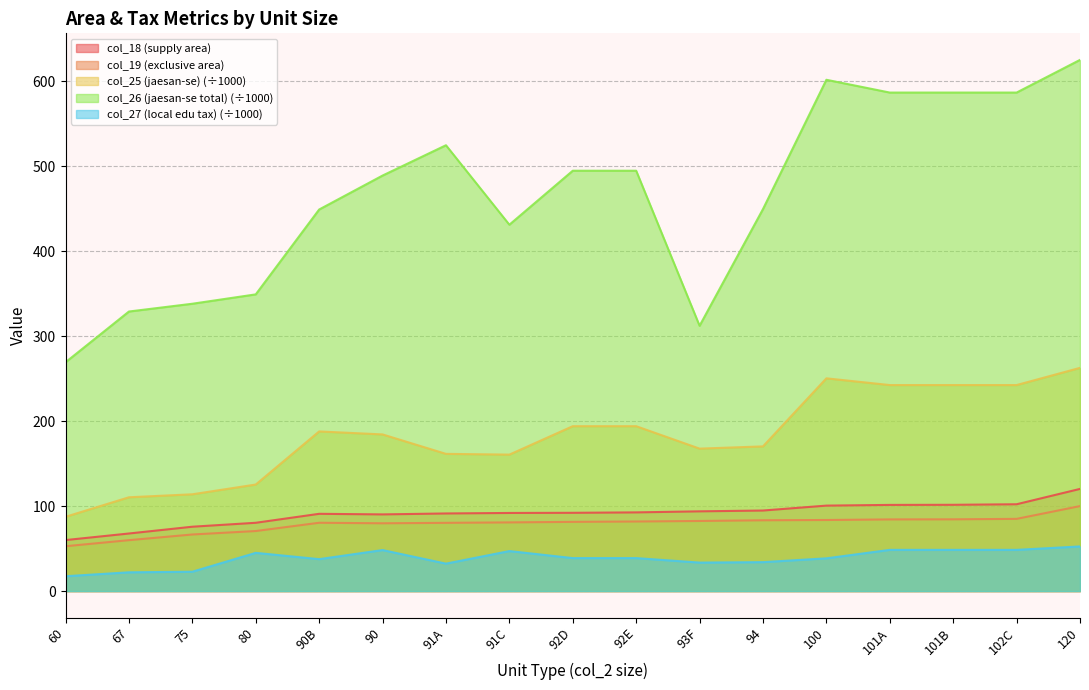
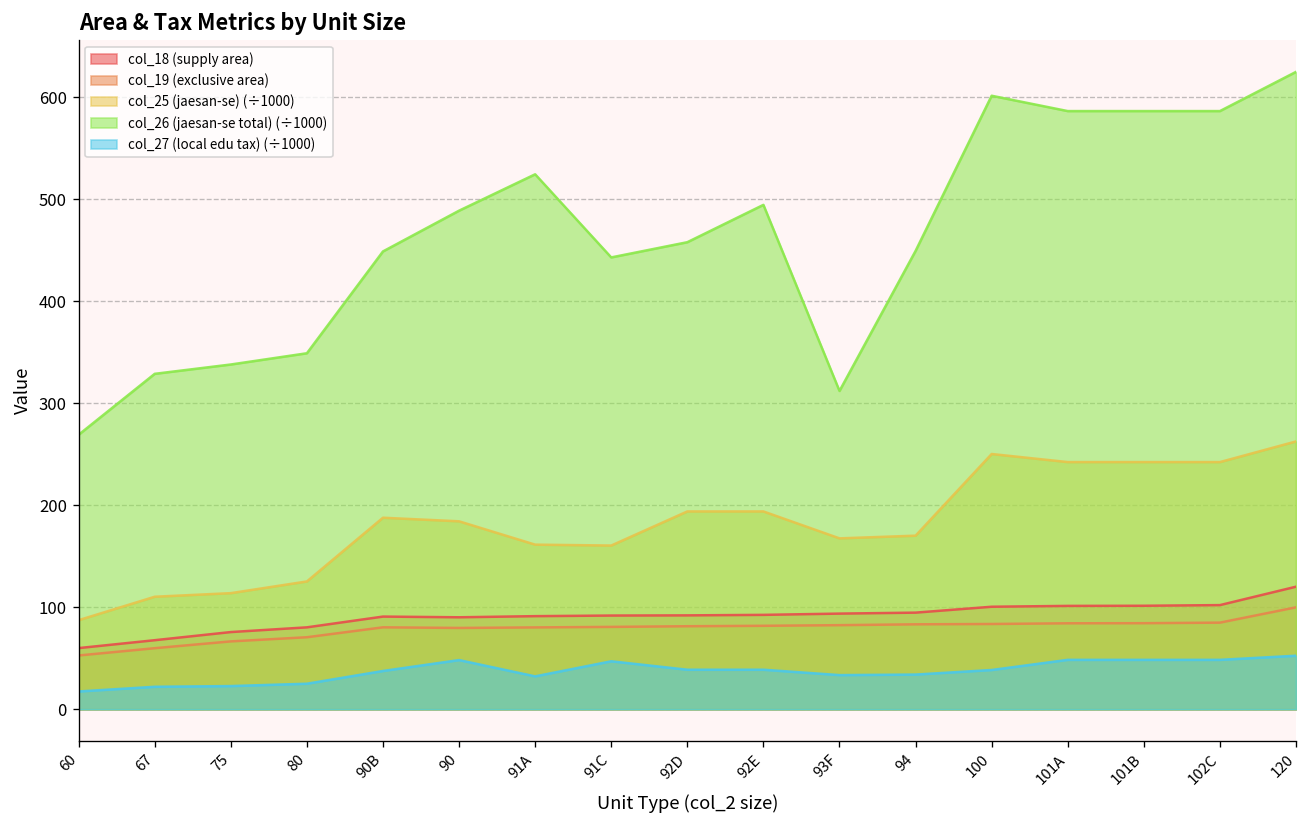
  {
    "col_26 (jaesan-se total) (÷1000)": {
      "60": 270,
      "67": 330,
      "75": 340,
      "80": 350,
      "90B": 450,
      "90": 490,
      "91A": 520,
-     "91C": 430,
-     "92D": 490,
+     "91C": 440,
+     "92D": 460,
      "92E": 490,
      "93F": 310,
      "94": 450,
      "100": 600,
      "101A": 590,
      "101B": 590,
      "102C": 590,
      "120": 630
    },
    "col_27 (local edu tax) (÷1000)": {
      "60": 20,
      "67": 20,
      "75": 20,
-     "80": 40,
+     "80": 30,
      "90B": 40,
      "90": 50,
      "91A": 30,
      "91C": 50,
      "92D": 40,
      "92E": 40,
      "93F": 30,
      "94": 30,
      "100": 40,
      "101A": 50,
      "101B": 50,
      "102C": 50,
      "120": 50
    }
  }
